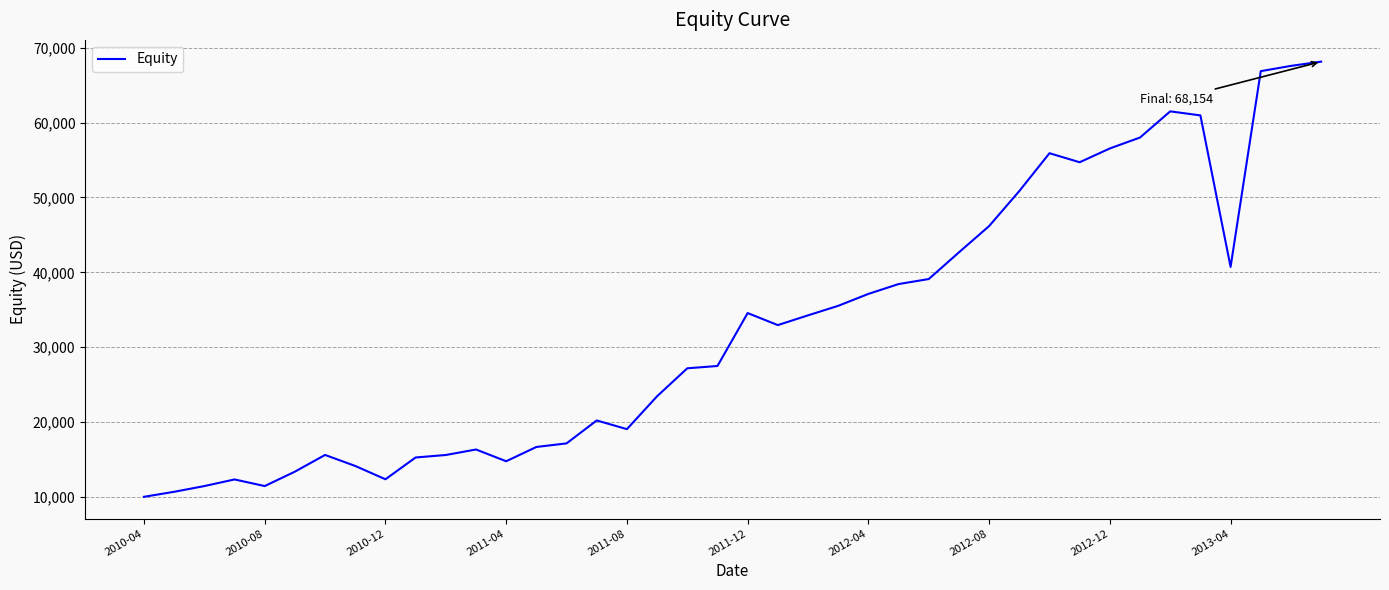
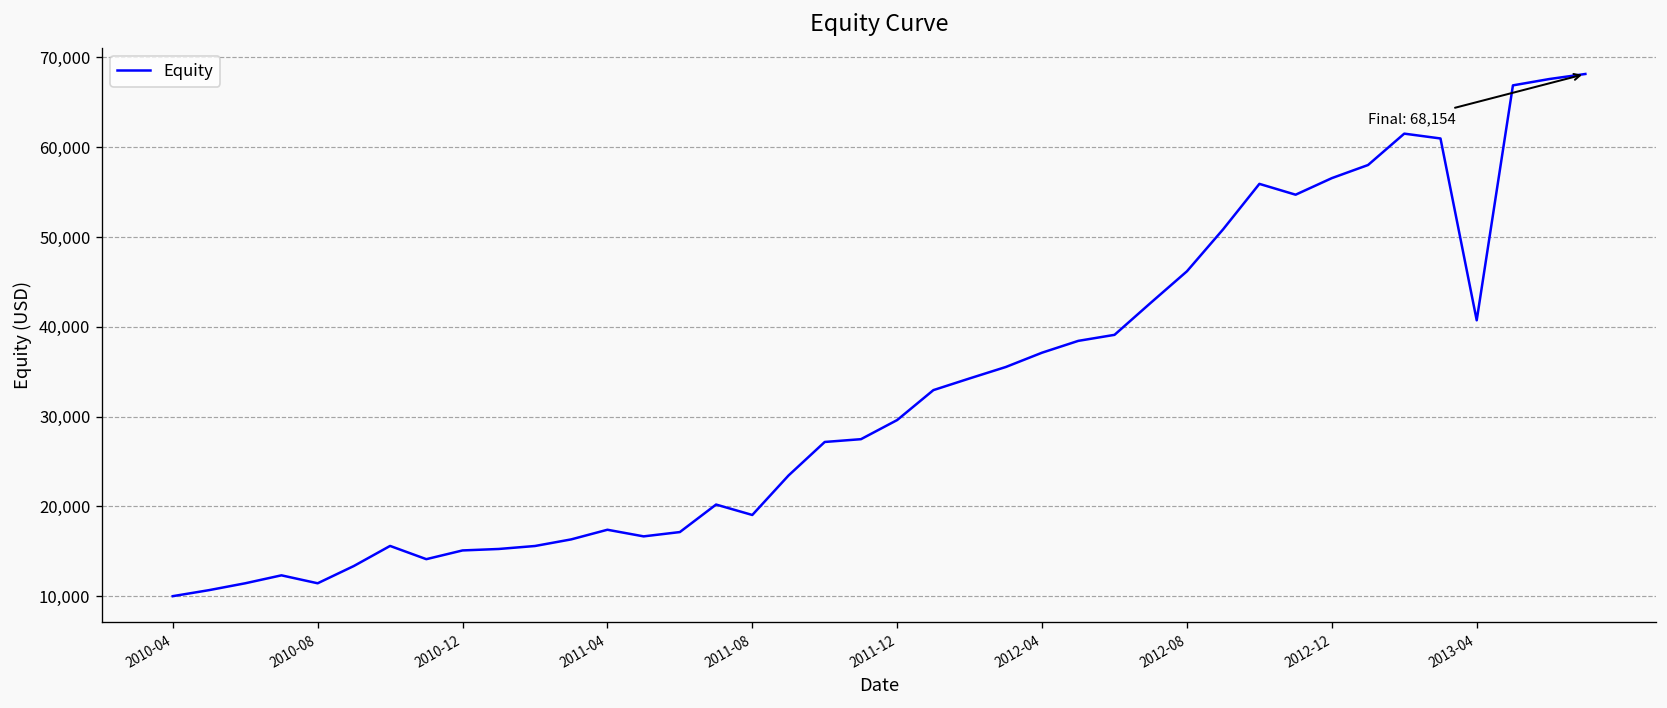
  {
    "2010-04": "10,000",
    "2010-08": "11,000",
-   "2010-12": "12,000",
-   "2011-04": "15,000",
+   "2010-12": "15,000",
+   "2011-04": "17,000",
    "2011-08": "19,000",
-   "2011-12": "35,000",
+   "2011-12": "30,000",
    "2012-04": "37,000",
    "2012-08": "46,000",
    "2012-12": "57,000",
    "2013-04": "41,000"
  }
